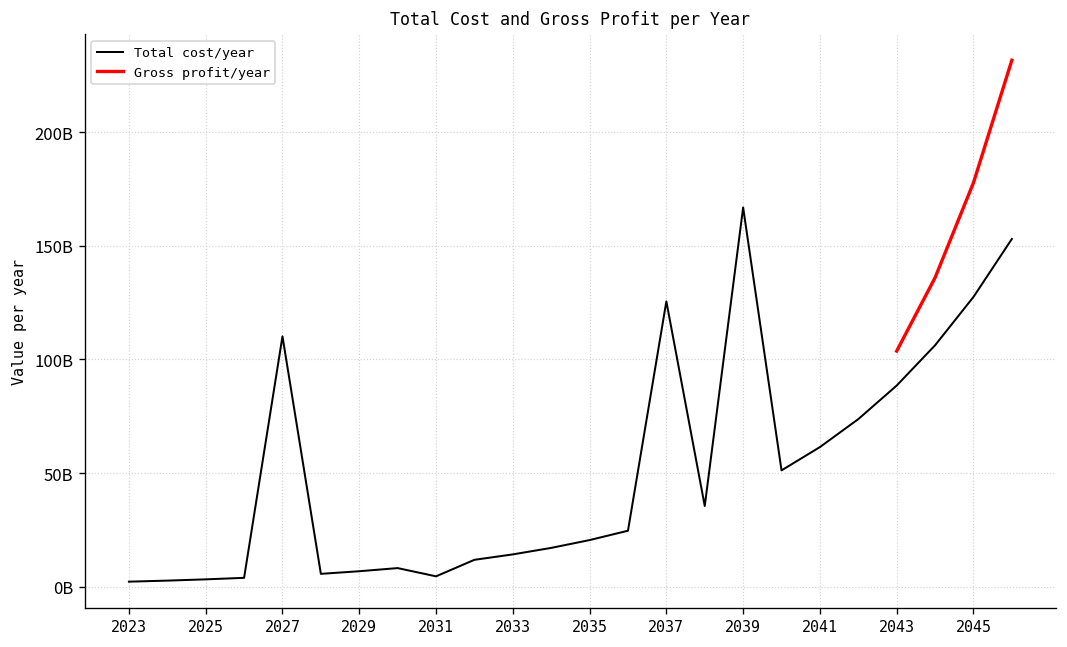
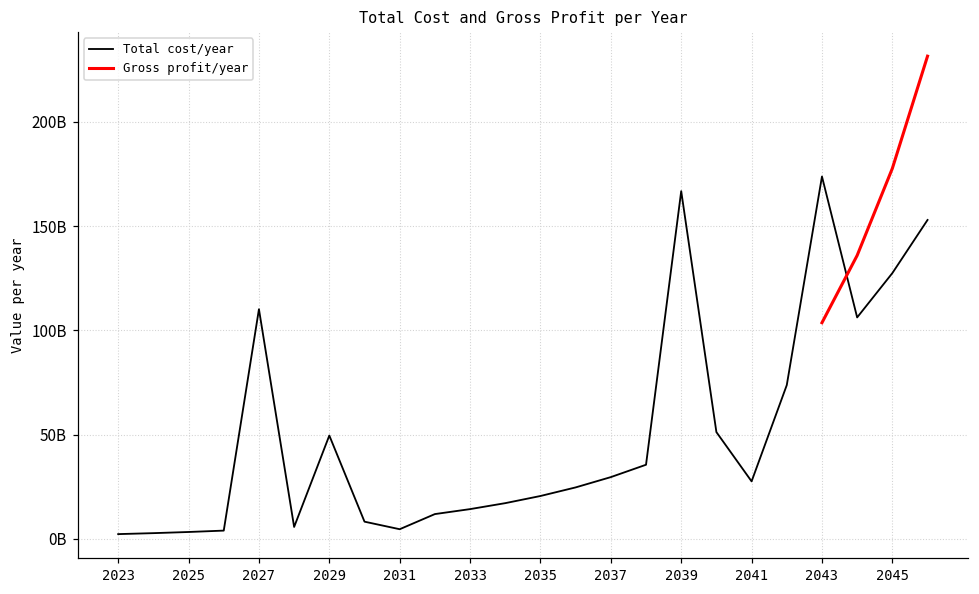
  {
    "Total cost/year": {
      "2023": 2000000000,
      "2025": 3000000000,
      "2027": 110000000000,
-     "2029": 7000000000,
+     "2029": 50000000000,
      "2031": 5000000000,
      "2033": 14000000000,
      "2035": 21000000000,
-     "2037": 126000000000,
+     "2037": 30000000000,
      "2039": 167000000000,
-     "2041": 61000000000,
-     "2043": 89000000000
+     "2041": 28000000000,
+     "2043": 174000000000
    },
    "Gross profit/year": {
      "2043": 104000000000,
      "2045": 178000000000
    }
  }
